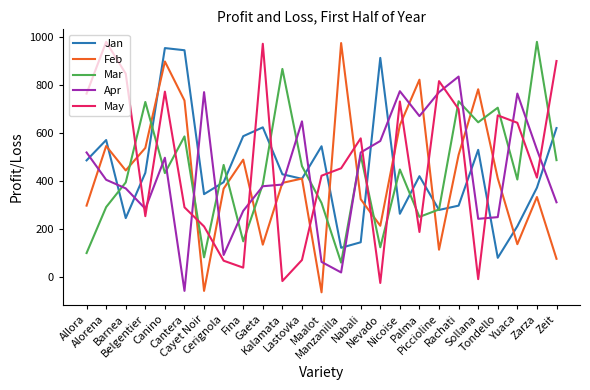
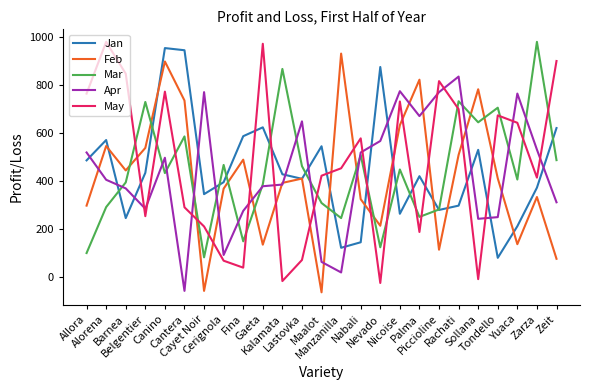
  {
    "Jan": {
      "Allora": 490,
      "Alorena": 570,
      "Barnea": 250,
      "Belgentier": 430,
      "Canino": 960,
      "Cantera": 950,
      "Cayet Noir": 350,
      "Cerignola": 400,
      "Fina": 590,
      "Gaeta": 620,
      "Kalamata": 430,
      "Maalot": 550,
      "Manzanilla": 120,
      "Nabali": 140,
-     "Nevado": 910,
+     "Nevado": 880,
      "Nicoise": 260,
      "Palma": 420,
      "Rachati": 300,
      "Sollana": 530,
      "Tondello": 80,
      "Yuaca": 210,
      "Zarza": 370,
      "Zeit": 620
    },
    "Feb": {
      "Allora": 300,
      "Alorena": 550,
      "Barnea": 440,
      "Belgentier": 540,
      "Canino": 900,
      "Cantera": 740,
      "Cayet Noir": -60,
      "Cerignola": 370,
      "Fina": 490,
      "Gaeta": 130,
      "Maalot": -70,
-     "Manzanilla": 980,
+     "Manzanilla": 930,
      "Nabali": 320,
      "Nevado": 210,
      "Nicoise": 630,
      "Palma": 820,
      "Piccioline": 110,
      "Rachati": 510,
      "Sollana": 780,
      "Tondello": 410,
      "Yuaca": 140,
      "Zarza": 330,
      "Zeit": 80
    },
    "Mar": {
      "Allora": 100,
      "Alorena": 290,
      "Barnea": 390,
      "Belgentier": 730,
      "Canino": 430,
      "Cantera": 590,
      "Cayet Noir": 80,
      "Cerignola": 470,
      "Fina": 150,
      "Kalamata": 870,
      "Lastovka": 460,
      "Maalot": 310,
-     "Manzanilla": 60,
+     "Manzanilla": 250,
      "Nabali": 510,
      "Nevado": 120,
      "Nicoise": 450,
      "Palma": 250,
      "Rachati": 730,
      "Sollana": 650,
      "Tondello": 710,
      "Yuaca": 410,
      "Zarza": 980,
      "Zeit": 490
    },
    "Apr": {
      "Allora": 520,
      "Alorena": 410,
      "Barnea": 370,
      "Belgentier": 280,
      "Canino": 500,
      "Cantera": -60,
      "Cayet Noir": 770,
      "Cerignola": 90,
      "Fina": 280,
      "Lastovka": 650,
      "Maalot": 60,
      "Manzanilla": 20,
      "Nabali": 520,
      "Nevado": 570,
      "Nicoise": 780,
      "Palma": 670,
      "Piccioline": 770,
      "Rachati": 840,
      "Sollana": 240,
      "Tondello": 250,
      "Yuaca": 770,
      "Zarza": 530,
      "Zeit": 310
    },
    "May": {
      "Belgentier": 250,
      "Canino": 770,
      "Cantera": 290,
      "Cayet Noir": 210,
      "Cerignola": 70,
      "Fina": 40,
      "Gaeta": 970,
      "Kalamata": -20,
      "Lastovka": 70,
      "Maalot": 420,
      "Manzanilla": 450,
      "Nabali": 580,
      "Nevado": -30,
      "Nicoise": 730,
      "Palma": 190,
      "Piccioline": 820,
      "Rachati": 700,
      "Sollana": -10,
      "Tondello": 670,
      "Yuaca": 640,
      "Zarza": 410,
      "Zeit": 900
    }
  }
